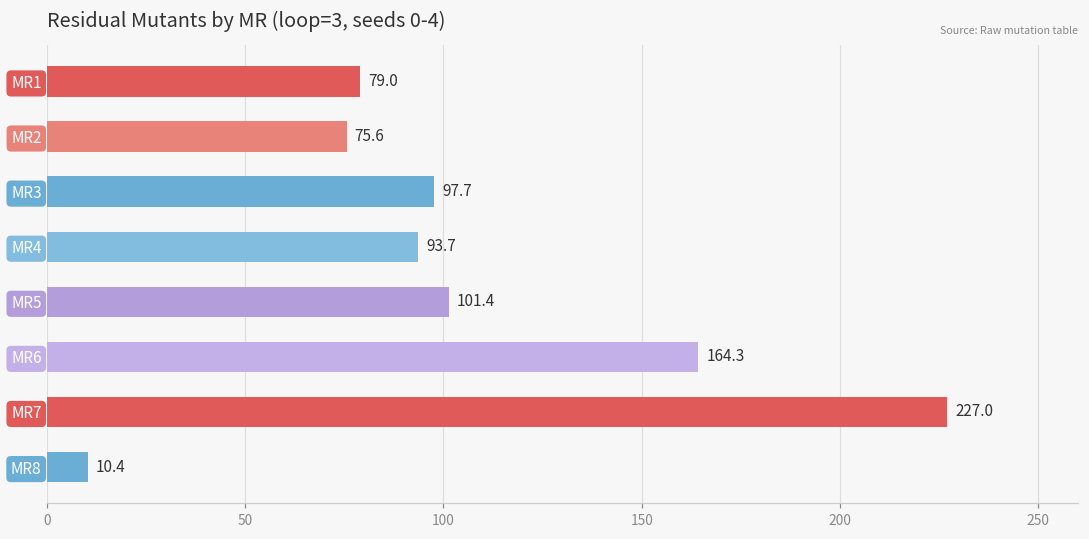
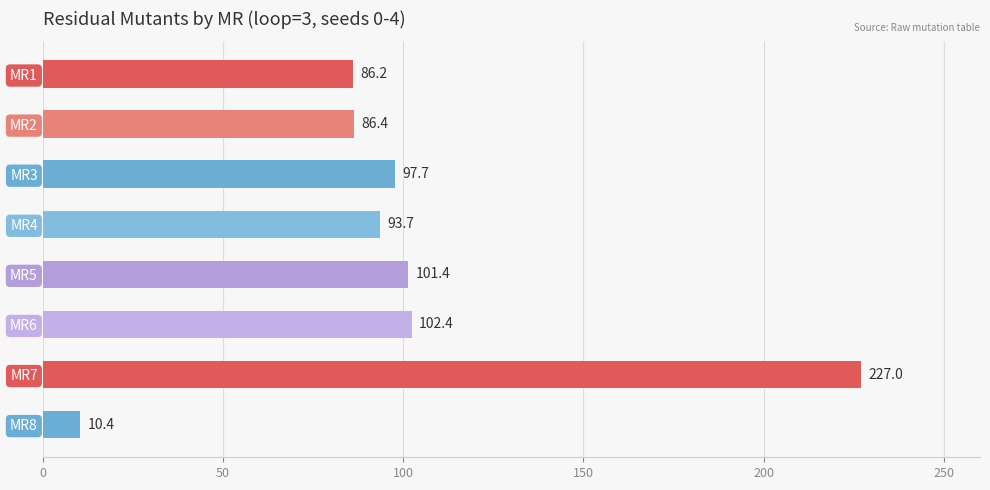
  {
-   "MR1": 79.0,
-   "MR2": 75.6,
+   "MR1": 86.2,
+   "MR2": 86.4,
    "MR3": 97.7,
    "MR4": 93.7,
    "MR5": 101.4,
-   "MR6": 164.3,
+   "MR6": 102.4,
    "MR7": 227.0,
    "MR8": 10.4
  }
